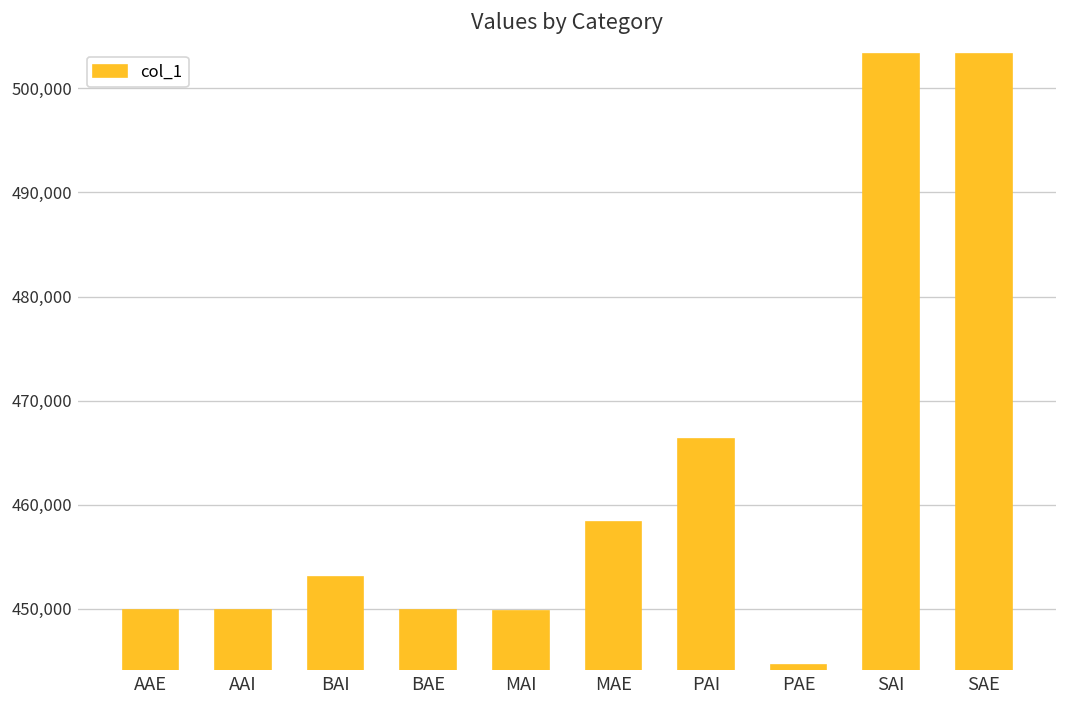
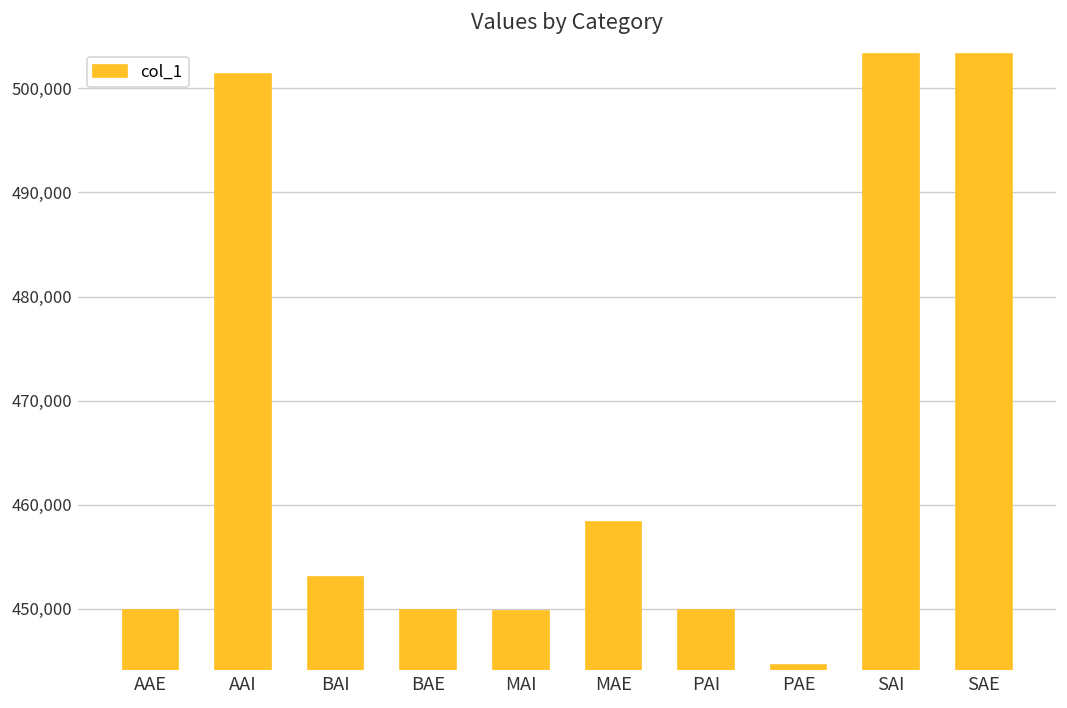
  {
    "AAE": "450,000",
-   "AAI": "450,000",
+   "AAI": "501,000",
    "BAI": "453,000",
    "BAE": "450,000",
    "MAI": "450,000",
    "MAE": "458,000",
-   "PAI": "466,000",
+   "PAI": "450,000",
    "PAE": "445,000",
    "SAI": "503,000",
    "SAE": "503,000"
  }
